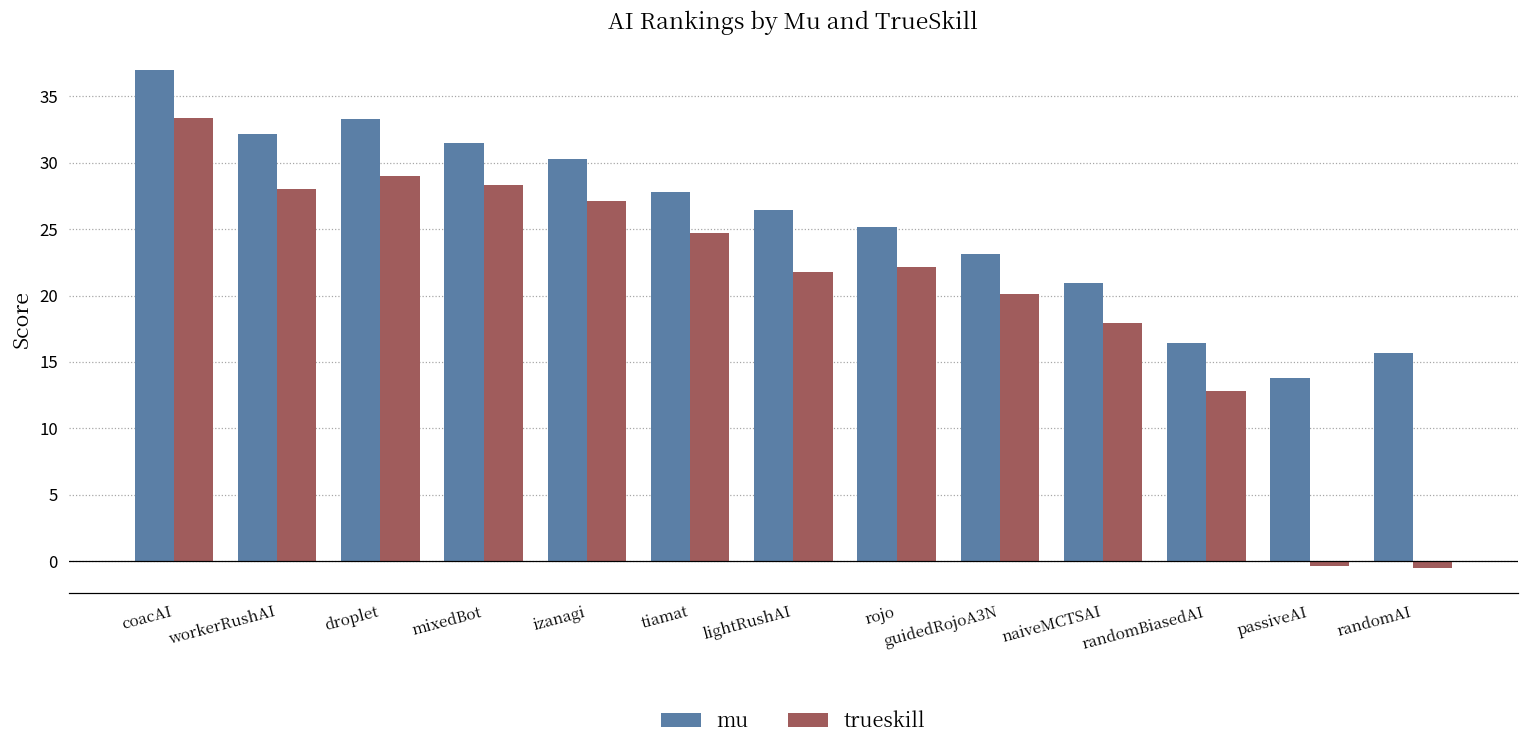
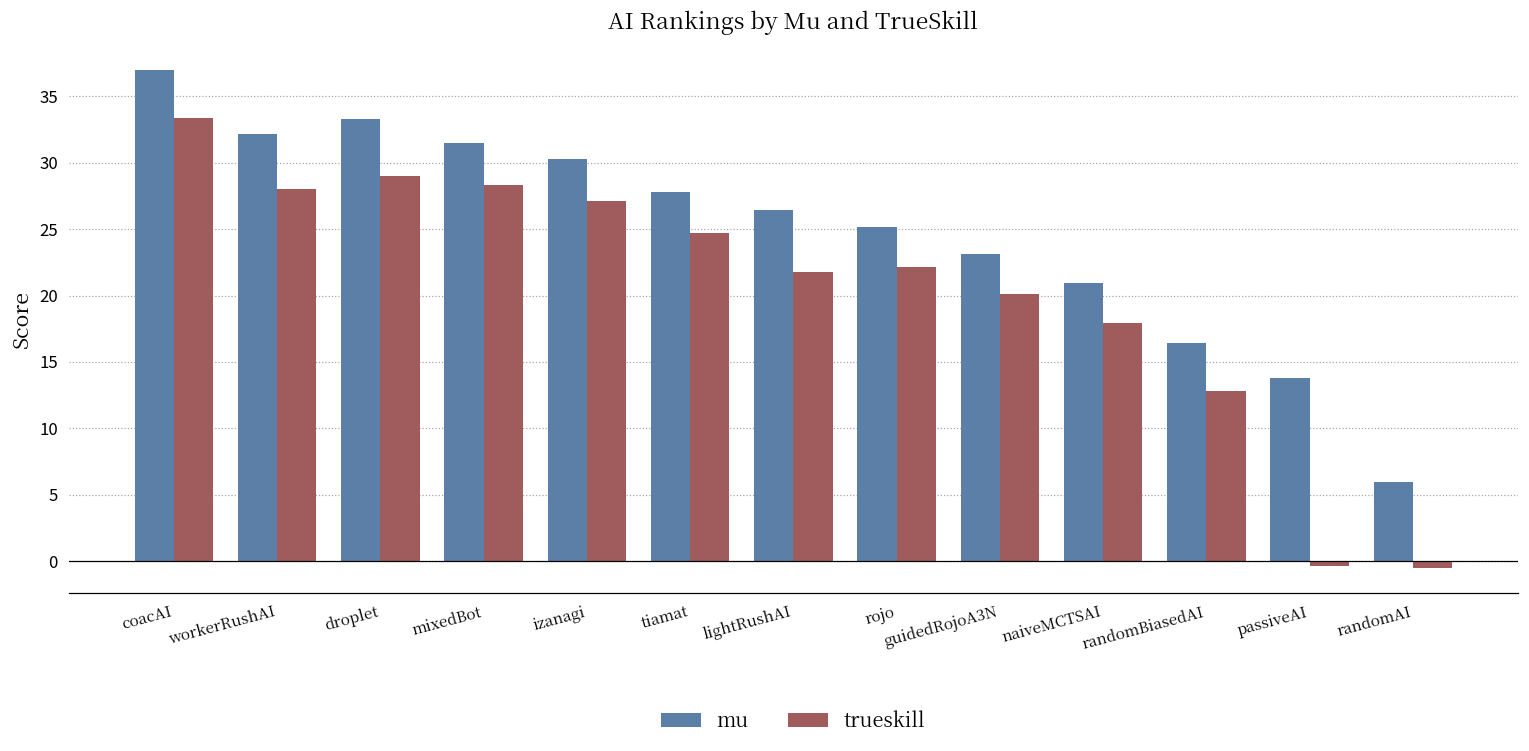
  {
    "mu": {
      "coacAI": 37.0,
      "workerRushAI": 32.2,
      "droplet": 33.3,
      "mixedBot": 31.5,
      "izanagi": 30.3,
      "tiamat": 27.8,
      "lightRushAI": 26.4,
      "rojo": 25.2,
      "guidedRojoA3N": 23.1,
      "naiveMCTSAI": 20.9,
      "randomBiasedAI": 16.4,
      "passiveAI": 13.8,
-     "randomAI": 15.7
+     "randomAI": 5.9
    },
    "trueskill": {
      "coacAI": 33.4,
      "workerRushAI": 28.0,
      "droplet": 29.0,
      "mixedBot": 28.3,
      "izanagi": 27.1,
      "tiamat": 24.7,
      "lightRushAI": 21.8,
      "rojo": 22.2,
      "guidedRojoA3N": 20.2,
      "naiveMCTSAI": 17.9,
      "randomBiasedAI": 12.8,
      "passiveAI": -0.4,
      "randomAI": -0.5
    }
  }
